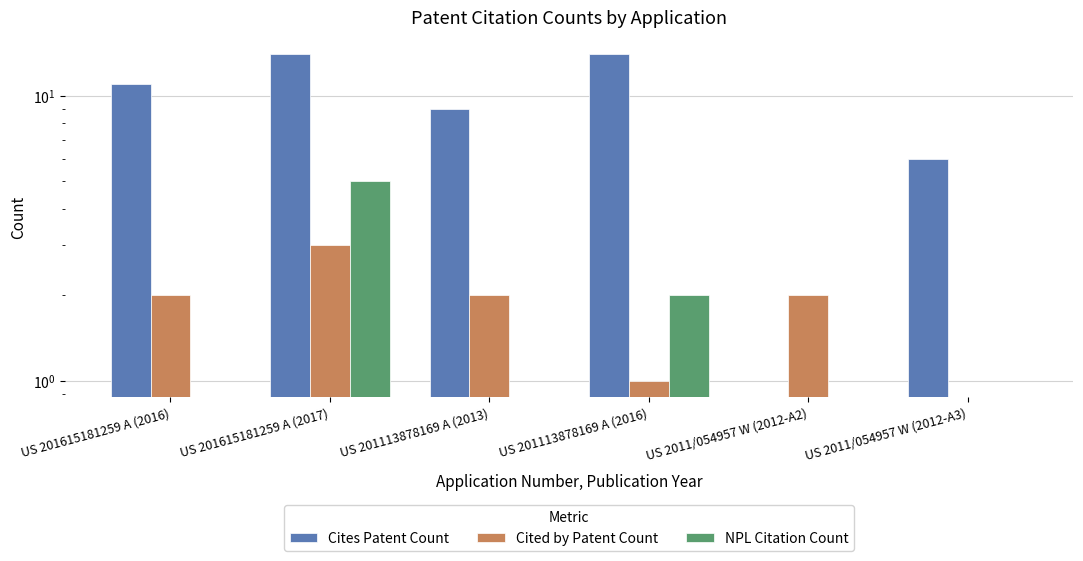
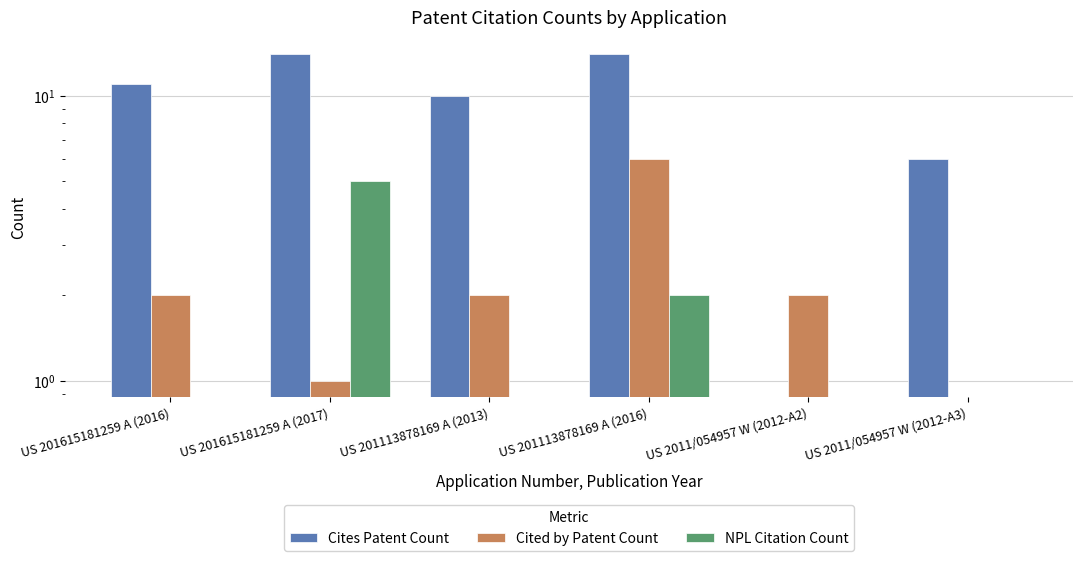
  {
    "Cites Patent Count": {
      "US 201615181259 A (2016)": 11,
      "US 201615181259 A (2017)": 14,
-     "US 201113878169 A (2013)": 9,
+     "US 201113878169 A (2013)": 10,
      "US 201113878169 A (2016)": 14,
      "US 2011/054957 W (2012-A3)": 6
    },
    "Cited by Patent Count": {
      "US 201615181259 A (2016)": 2,
-     "US 201615181259 A (2017)": 3,
+     "US 201615181259 A (2017)": 1,
      "US 201113878169 A (2013)": 2,
-     "US 201113878169 A (2016)": 1,
+     "US 201113878169 A (2016)": 6,
      "US 2011/054957 W (2012-A2)": 2
    },
    "NPL Citation Count": {
      "US 201615181259 A (2017)": 5,
      "US 201113878169 A (2016)": 2
    }
  }
